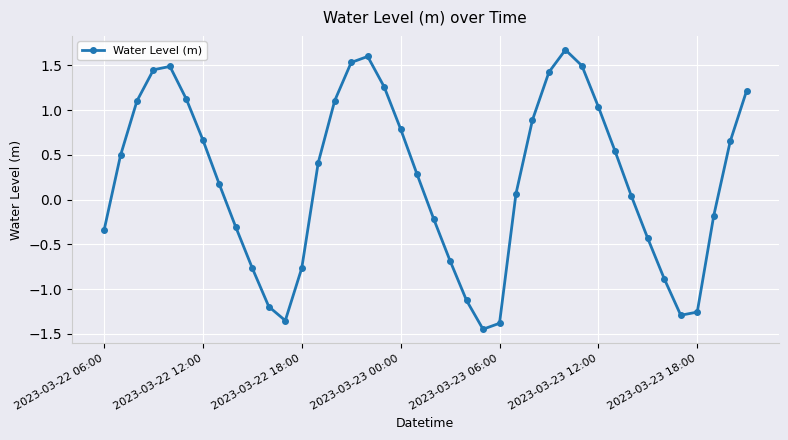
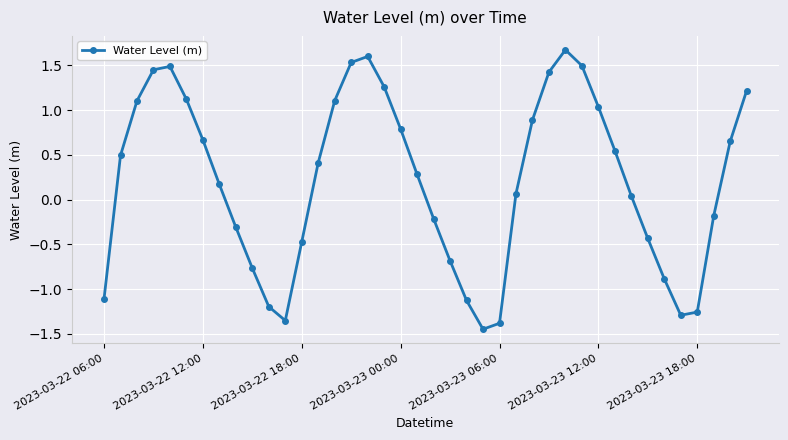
  {
-   "2023-03-22 06:00": -0.3,
+   "2023-03-22 06:00": -1.1,
    "2023-03-22 12:00": 0.7,
-   "2023-03-22 18:00": -0.8,
+   "2023-03-22 18:00": -0.5,
    "2023-03-23 00:00": 0.8,
    "2023-03-23 06:00": -1.4,
    "2023-03-23 12:00": 1.0,
    "2023-03-23 18:00": -1.3
  }
